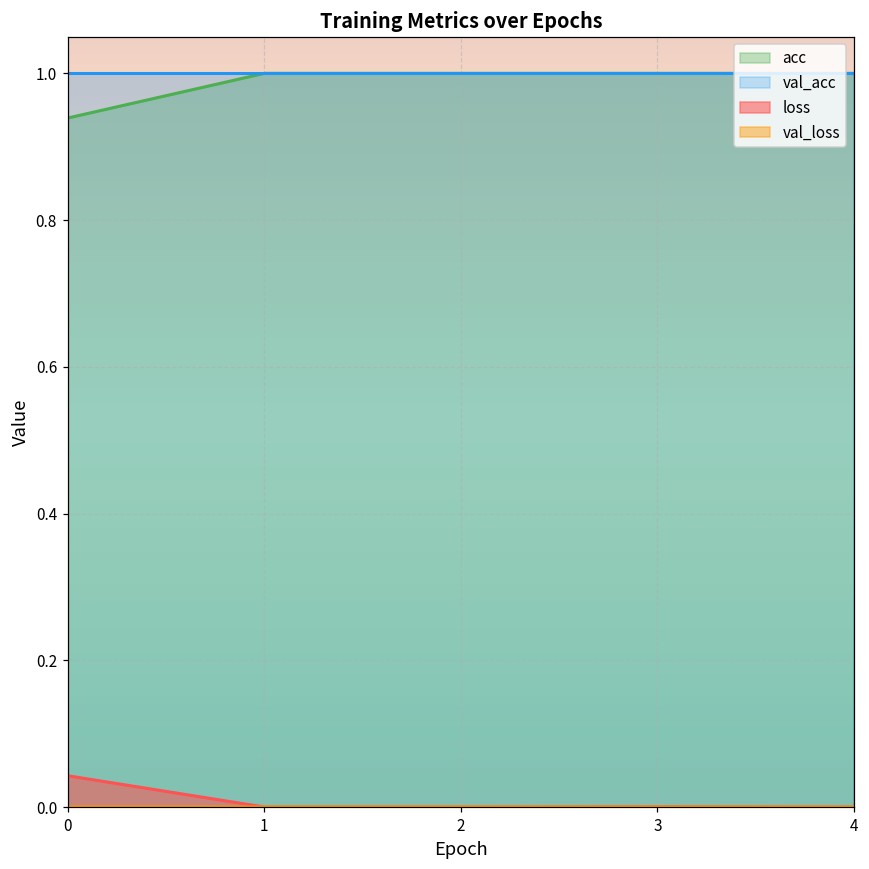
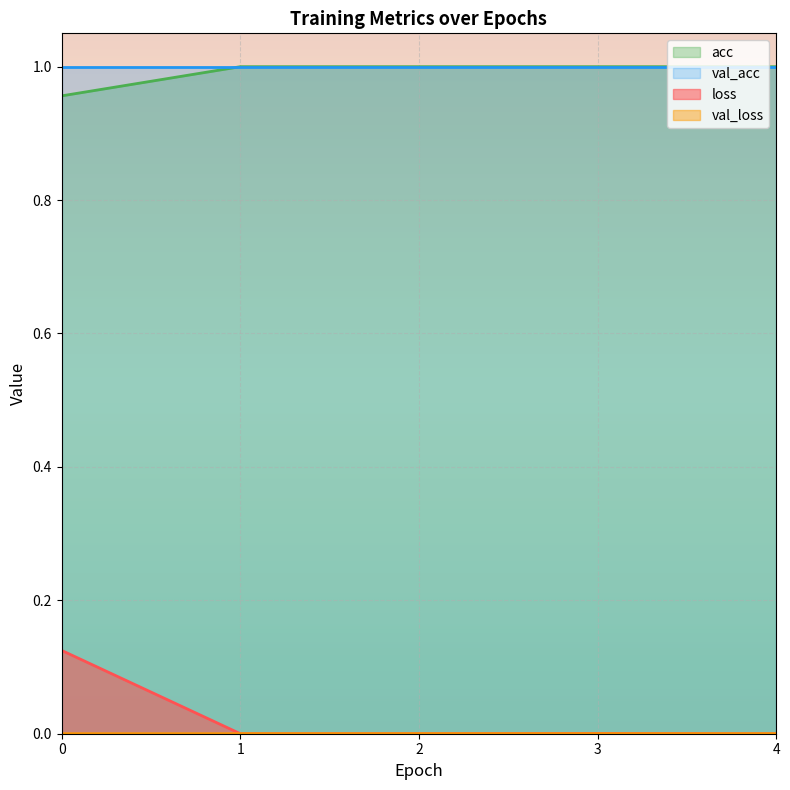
  {
    "acc": {
-     "0": 0.94
+     "0": 0.96
    },
    "val_acc": {
      "0": 1.00
    },
    "loss": {
-     "0": 0.04
+     "0": 0.12
    },
    "val_loss": {
      "0": 0.00
    }
  }
